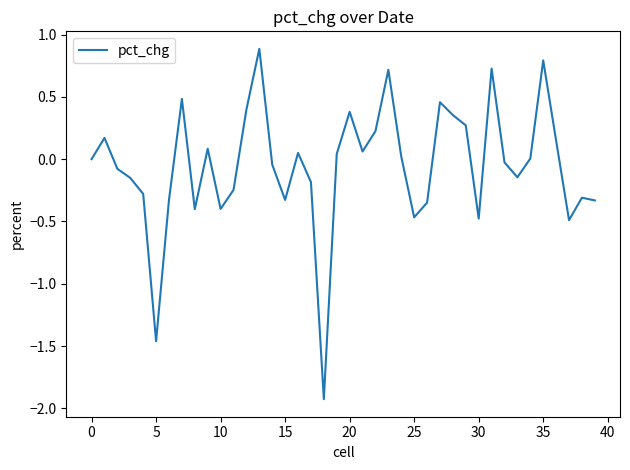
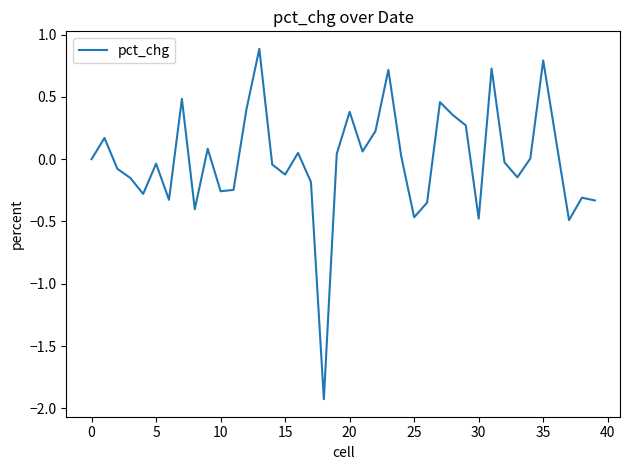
  {
    "0": 0.00,
-   "5": -1.46,
-   "10": -0.40,
-   "15": -0.33,
+   "5": -0.04,
+   "10": -0.26,
+   "15": -0.12,
    "20": 0.38,
    "25": -0.47,
    "30": -0.48,
    "35": 0.79
  }
